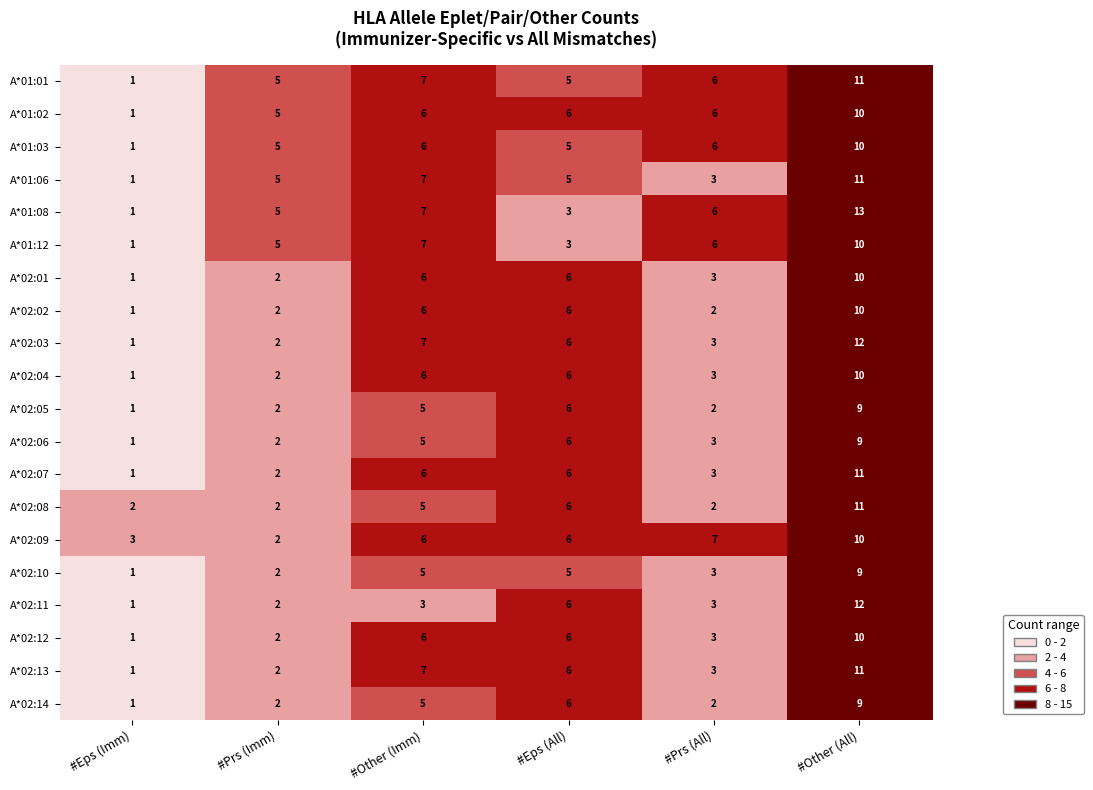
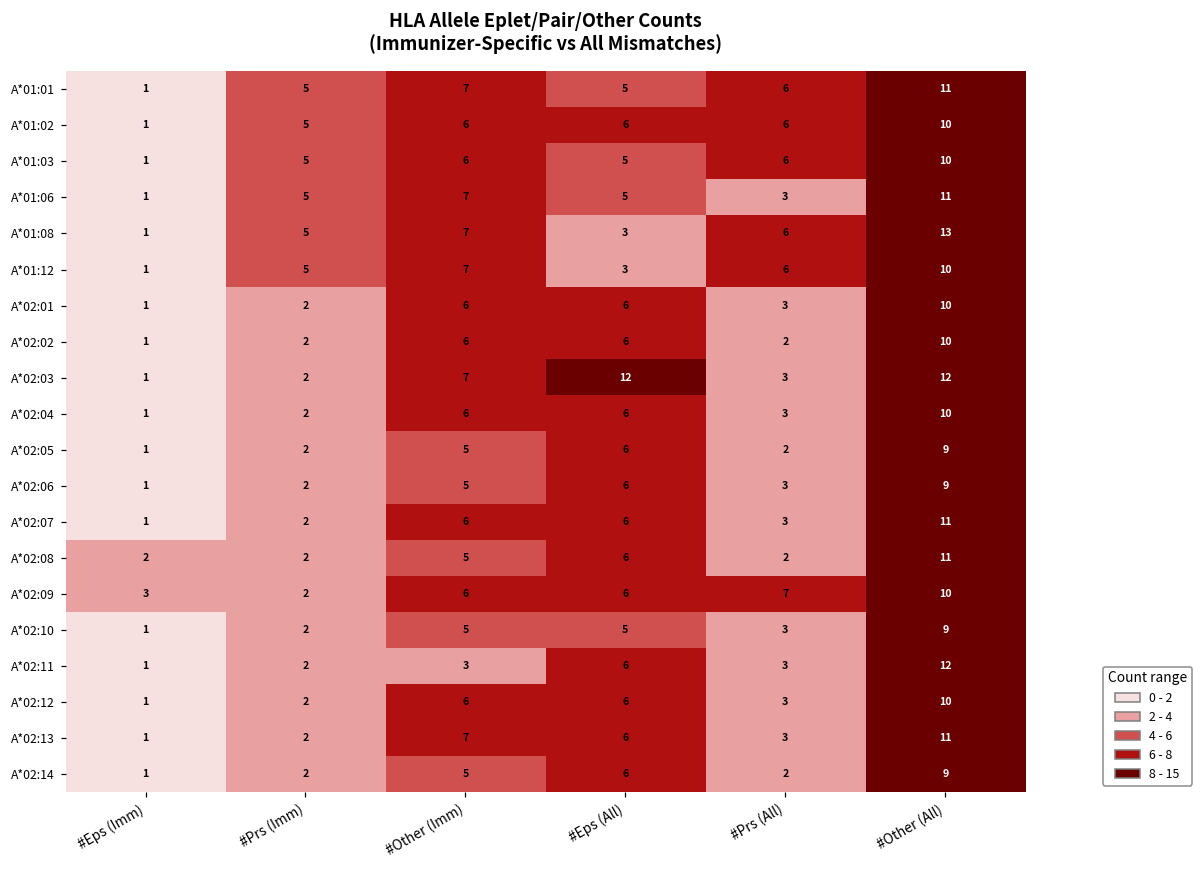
  {
    "A*01:01": {
      "#Eps (Imm)": 1,
      "#Prs (Imm)": 5,
      "#Other (Imm)": 7,
      "#Eps (All)": 5,
      "#Prs (All)": 6,
      "#Other (All)": 11
    },
    "A*01:02": {
      "#Eps (Imm)": 1,
      "#Prs (Imm)": 5,
      "#Other (Imm)": 6,
      "#Eps (All)": 6,
      "#Prs (All)": 6,
      "#Other (All)": 10
    },
    "A*01:03": {
      "#Eps (Imm)": 1,
      "#Prs (Imm)": 5,
      "#Other (Imm)": 6,
      "#Eps (All)": 5,
      "#Prs (All)": 6,
      "#Other (All)": 10
    },
    "A*01:06": {
      "#Eps (Imm)": 1,
      "#Prs (Imm)": 5,
      "#Other (Imm)": 7,
      "#Eps (All)": 5,
      "#Prs (All)": 3,
      "#Other (All)": 11
    },
    "A*01:08": {
      "#Eps (Imm)": 1,
      "#Prs (Imm)": 5,
      "#Other (Imm)": 7,
      "#Eps (All)": 3,
      "#Prs (All)": 6,
      "#Other (All)": 13
    },
    "A*01:12": {
      "#Eps (Imm)": 1,
      "#Prs (Imm)": 5,
      "#Other (Imm)": 7,
      "#Eps (All)": 3,
      "#Prs (All)": 6,
      "#Other (All)": 10
    },
    "A*02:01": {
      "#Eps (Imm)": 1,
      "#Prs (Imm)": 2,
      "#Other (Imm)": 6,
      "#Eps (All)": 6,
      "#Prs (All)": 3,
      "#Other (All)": 10
    },
    "A*02:02": {
      "#Eps (Imm)": 1,
      "#Prs (Imm)": 2,
      "#Other (Imm)": 6,
      "#Eps (All)": 6,
      "#Prs (All)": 2,
      "#Other (All)": 10
    },
    "A*02:03": {
      "#Eps (Imm)": 1,
      "#Prs (Imm)": 2,
      "#Other (Imm)": 7,
-     "#Eps (All)": 6,
+     "#Eps (All)": 12,
      "#Prs (All)": 3,
      "#Other (All)": 12
    },
    "A*02:04": {
      "#Eps (Imm)": 1,
      "#Prs (Imm)": 2,
      "#Other (Imm)": 6,
      "#Eps (All)": 6,
      "#Prs (All)": 3,
      "#Other (All)": 10
    },
    "A*02:05": {
      "#Eps (Imm)": 1,
      "#Prs (Imm)": 2,
      "#Other (Imm)": 5,
      "#Eps (All)": 6,
      "#Prs (All)": 2,
      "#Other (All)": 9
    },
    "A*02:06": {
      "#Eps (Imm)": 1,
      "#Prs (Imm)": 2,
      "#Other (Imm)": 5,
      "#Eps (All)": 6,
      "#Prs (All)": 3,
      "#Other (All)": 9
    },
    "A*02:07": {
      "#Eps (Imm)": 1,
      "#Prs (Imm)": 2,
      "#Other (Imm)": 6,
      "#Eps (All)": 6,
      "#Prs (All)": 3,
      "#Other (All)": 11
    },
    "A*02:08": {
      "#Eps (Imm)": 2,
      "#Prs (Imm)": 2,
      "#Other (Imm)": 5,
      "#Eps (All)": 6,
      "#Prs (All)": 2,
      "#Other (All)": 11
    },
    "A*02:09": {
      "#Eps (Imm)": 3,
      "#Prs (Imm)": 2,
      "#Other (Imm)": 6,
      "#Eps (All)": 6,
      "#Prs (All)": 7,
      "#Other (All)": 10
    },
    "A*02:10": {
      "#Eps (Imm)": 1,
      "#Prs (Imm)": 2,
      "#Other (Imm)": 5,
      "#Eps (All)": 5,
      "#Prs (All)": 3,
      "#Other (All)": 9
    },
    "A*02:11": {
      "#Eps (Imm)": 1,
      "#Prs (Imm)": 2,
      "#Other (Imm)": 3,
      "#Eps (All)": 6,
      "#Prs (All)": 3,
      "#Other (All)": 12
    },
    "A*02:12": {
      "#Eps (Imm)": 1,
      "#Prs (Imm)": 2,
      "#Other (Imm)": 6,
      "#Eps (All)": 6,
      "#Prs (All)": 3,
      "#Other (All)": 10
    },
    "A*02:13": {
      "#Eps (Imm)": 1,
      "#Prs (Imm)": 2,
      "#Other (Imm)": 7,
      "#Eps (All)": 6,
      "#Prs (All)": 3,
      "#Other (All)": 11
    },
    "A*02:14": {
      "#Eps (Imm)": 1,
      "#Prs (Imm)": 2,
      "#Other (Imm)": 5,
      "#Eps (All)": 6,
      "#Prs (All)": 2,
      "#Other (All)": 9
    }
  }
